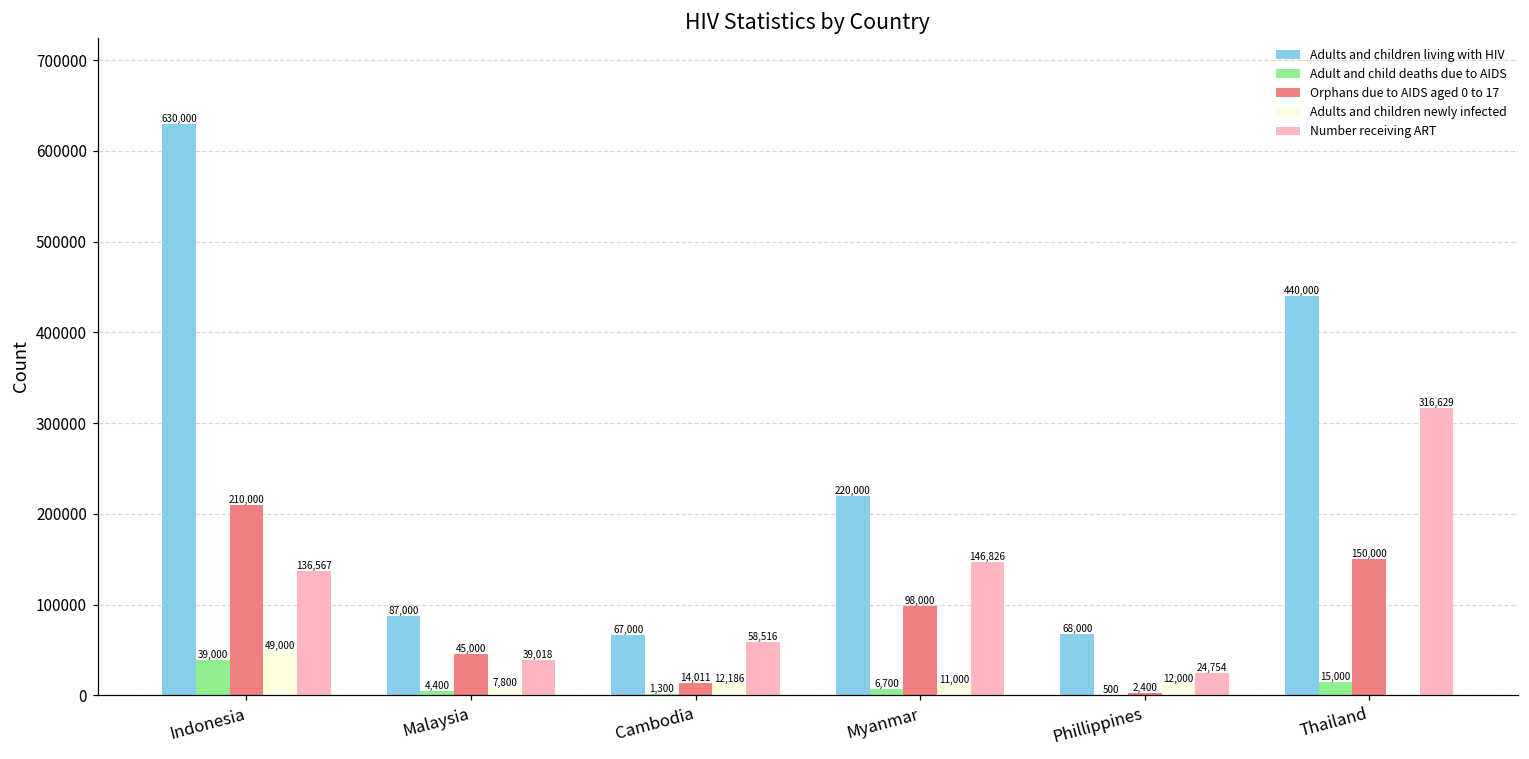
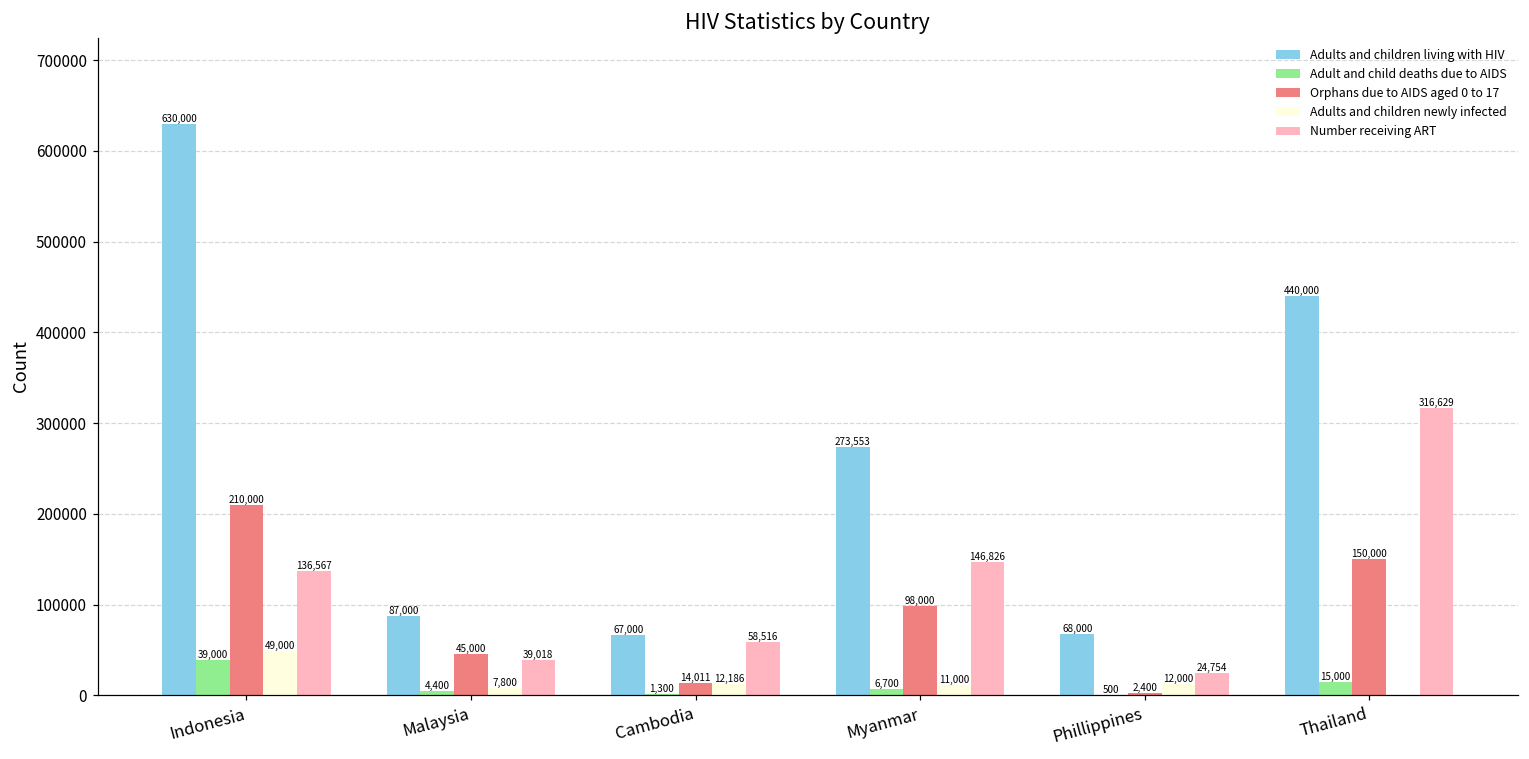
  {
    "Adults and children living with HIV": {
      "Indonesia": "630,000",
      "Malaysia": "87,000",
      "Cambodia": "67,000",
-     "Myanmar": "220,000",
+     "Myanmar": "273,553",
      "Phillippines": "68,000",
      "Thailand": "440,000"
    },
    "Adult and child deaths due to AIDS": {
      "Indonesia": "39,000",
      "Malaysia": "4,400",
      "Cambodia": "1,300",
      "Myanmar": "6,700",
      "Phillippines": "500",
      "Thailand": "15,000"
    },
    "Orphans due to AIDS aged 0 to 17": {
      "Indonesia": "210,000",
      "Malaysia": "45,000",
      "Cambodia": "14,011",
      "Myanmar": "98,000",
      "Phillippines": "2,400",
      "Thailand": "150,000"
    },
    "Adults and children newly infected": {
      "Indonesia": "49,000",
      "Malaysia": "7,800",
      "Cambodia": "12,186",
      "Myanmar": "11,000",
      "Phillippines": "12,000"
    },
    "Number receiving ART": {
      "Indonesia": "136,567",
      "Malaysia": "39,018",
      "Cambodia": "58,516",
      "Myanmar": "146,826",
      "Phillippines": "24,754",
      "Thailand": "316,629"
    }
  }
